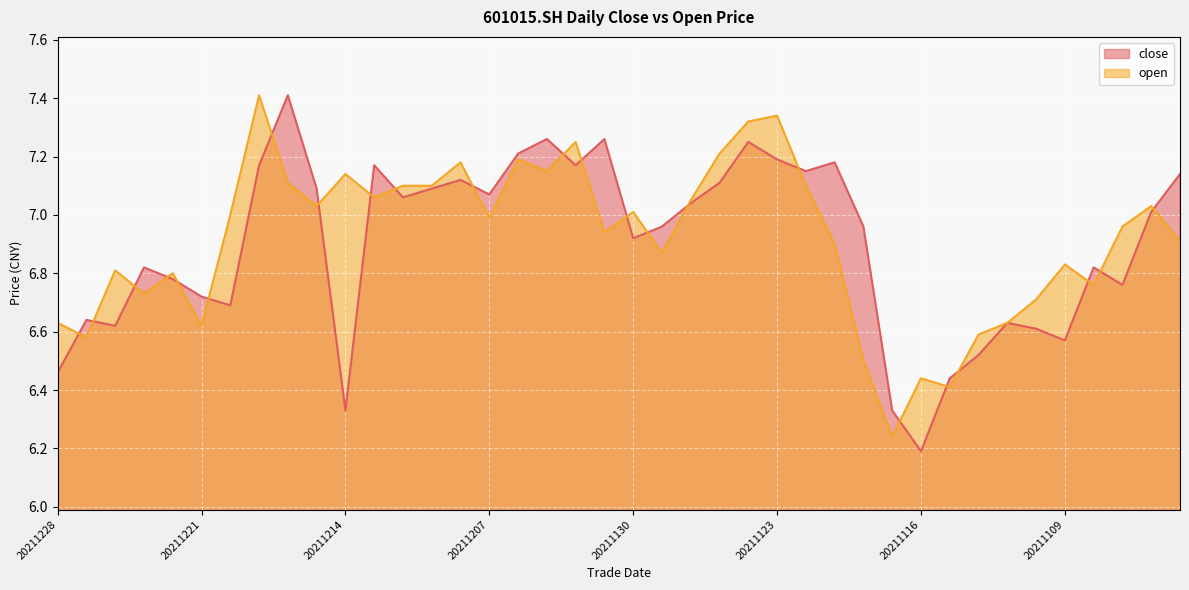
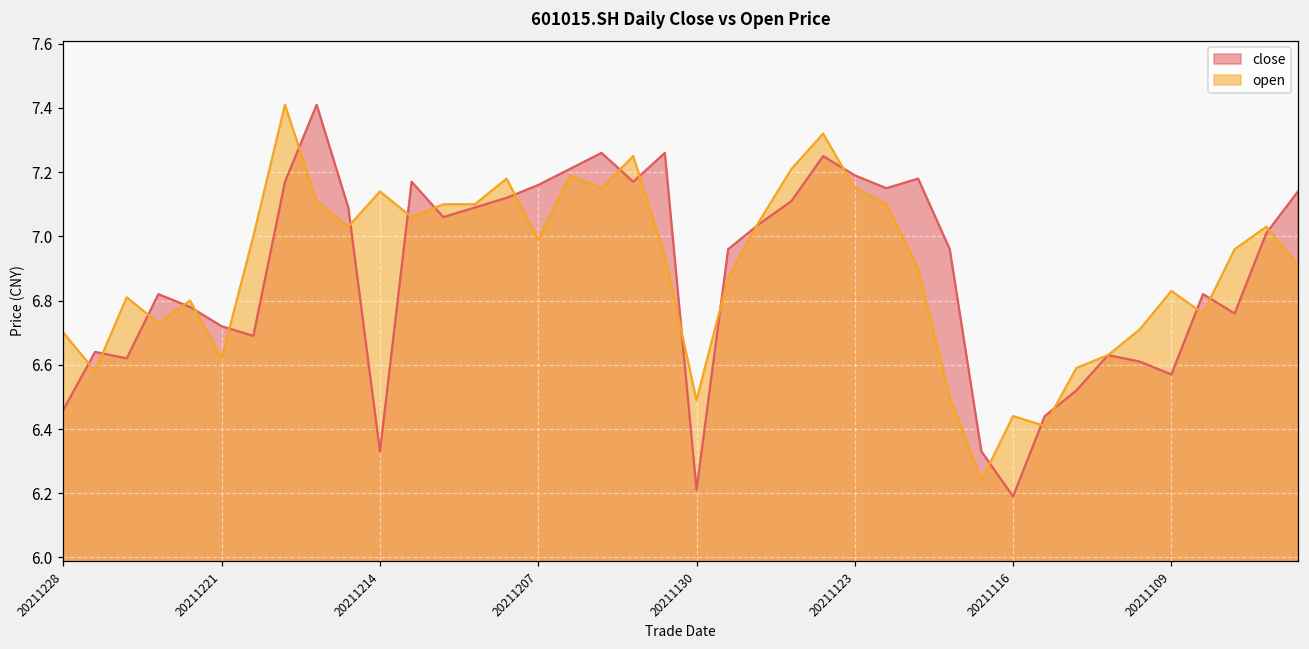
  {
    "close": {
      "20211228": 6.46,
      "20211221": 6.72,
      "20211214": 6.33,
-     "20211207": 7.07,
-     "20211130": 6.92,
+     "20211207": 7.16,
+     "20211130": 6.21,
      "20211123": 7.19,
      "20211116": 6.19,
      "20211109": 6.57
    },
    "open": {
-     "20211228": 6.63,
+     "20211228": 6.70,
      "20211221": 6.62,
      "20211214": 7.14,
      "20211207": 6.99,
-     "20211130": 7.01,
-     "20211123": 7.34,
+     "20211130": 6.49,
+     "20211123": 7.15,
      "20211116": 6.44,
      "20211109": 6.83
    }
  }
